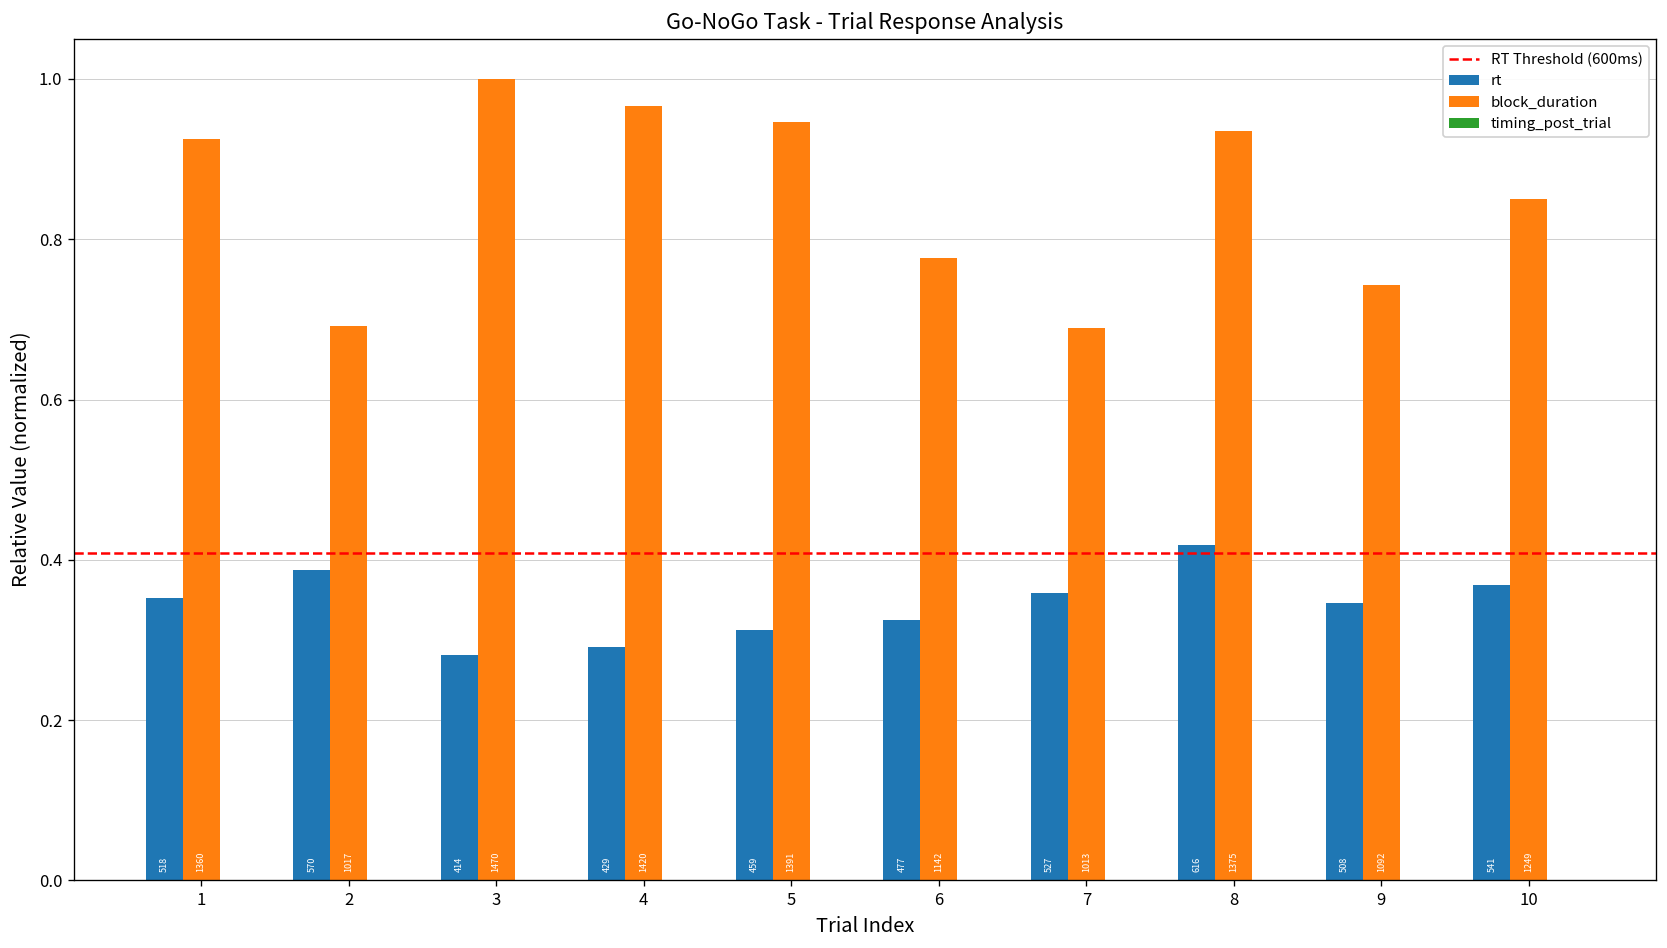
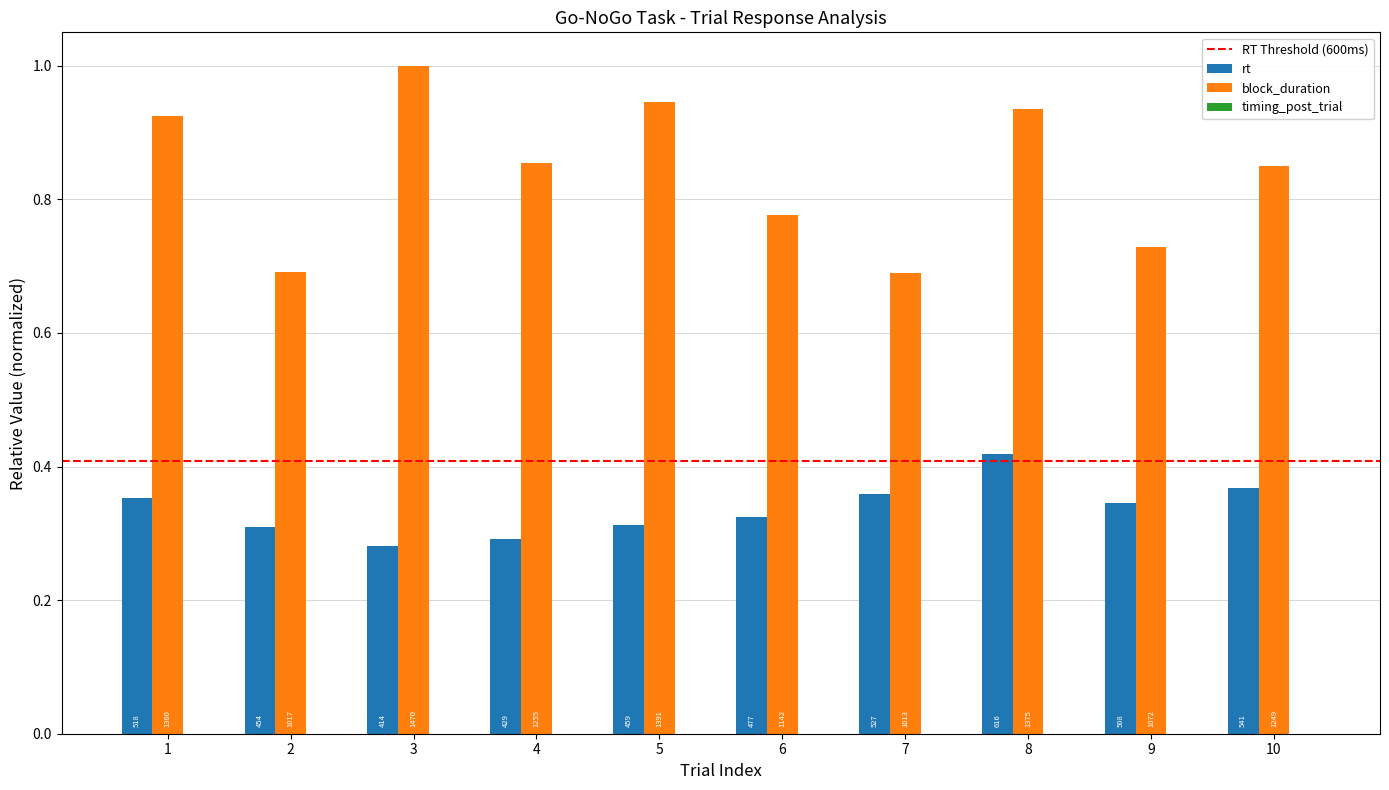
  {
    "rt": {
-     "2": 570
+     "2": 454
    },
    "block_duration": {
-     "4": 1420,
-     "9": 1092
+     "4": 1255,
+     "9": 1072
    },
    "timing_post_trial": {
      "1": 0.00,
      "2": 0.00,
      "3": 0.00,
      "4": 0.00,
      "5": 0.00,
      "6": 0.00,
      "7": 0.00,
      "8": 0.00,
      "9": 0.00,
      "10": 0.00
    }
  }
